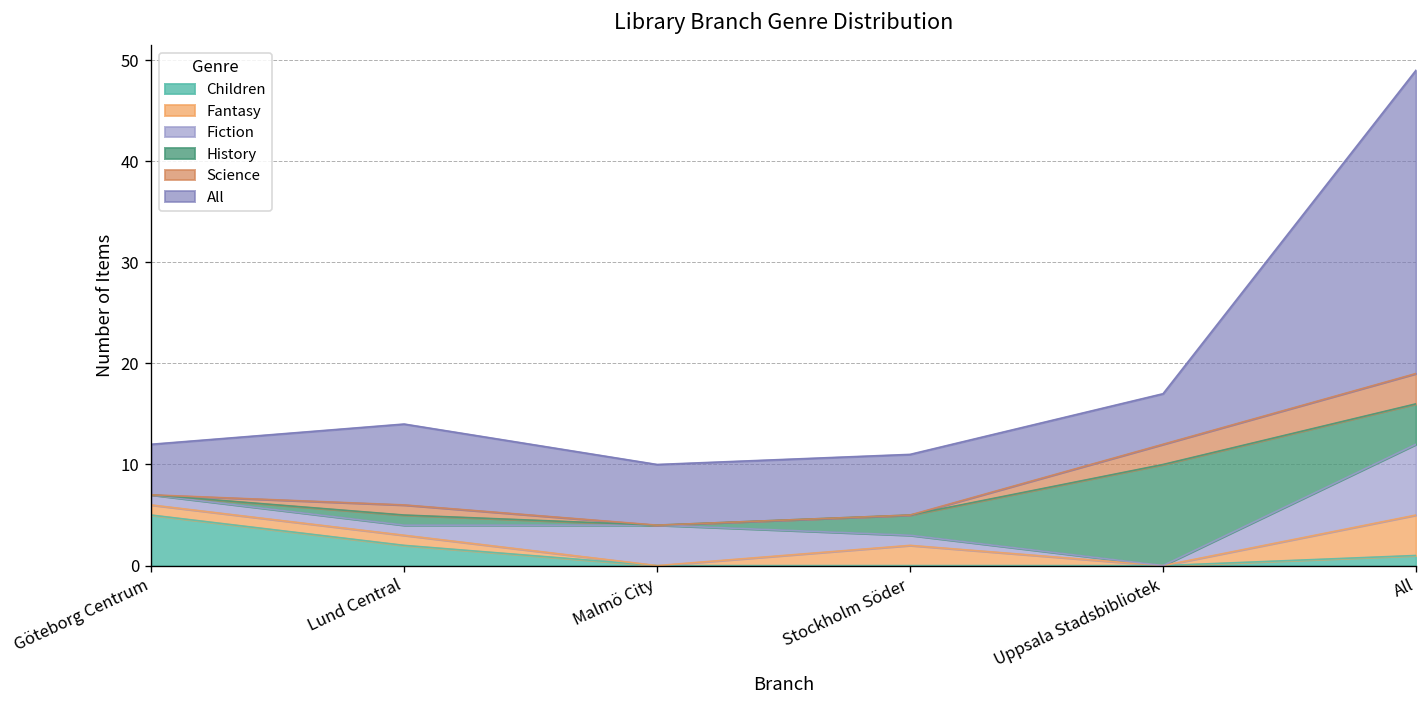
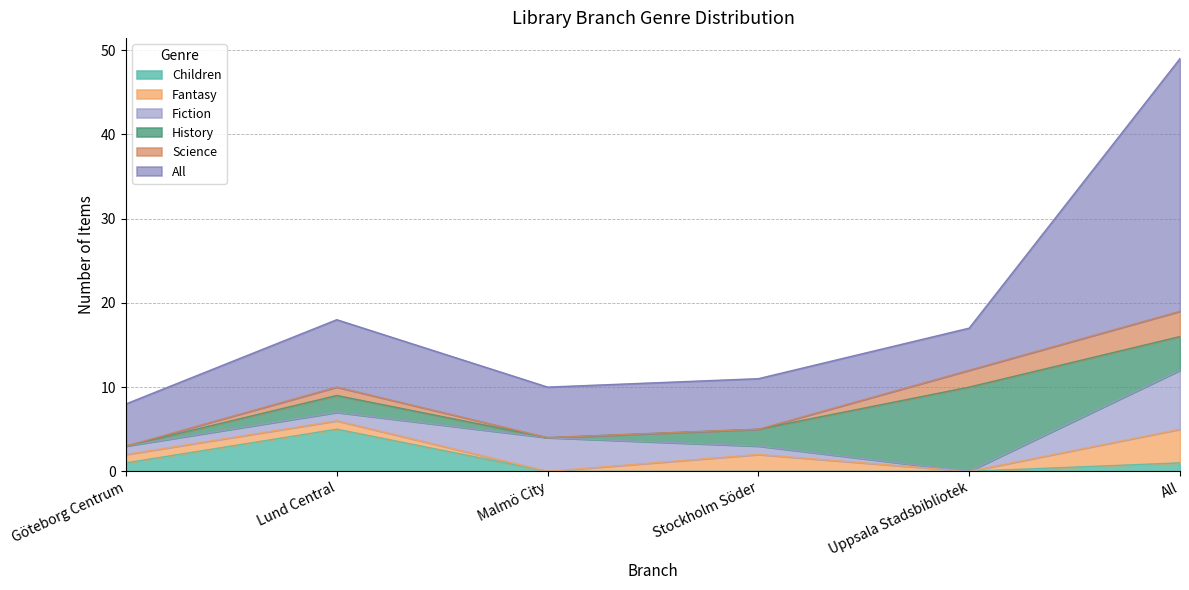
  {
    "Children": {
-     "Göteborg Centrum": 5,
-     "Lund Central": 2,
+     "Göteborg Centrum": 1,
+     "Lund Central": 5,
      "Stockholm Söder": 0,
      "All": 1
    },
    "History": {
-     "Lund Central": 1,
+     "Lund Central": 2,
      "Uppsala Stadsbibliotek": 10,
      "All": 4
    }
  }
